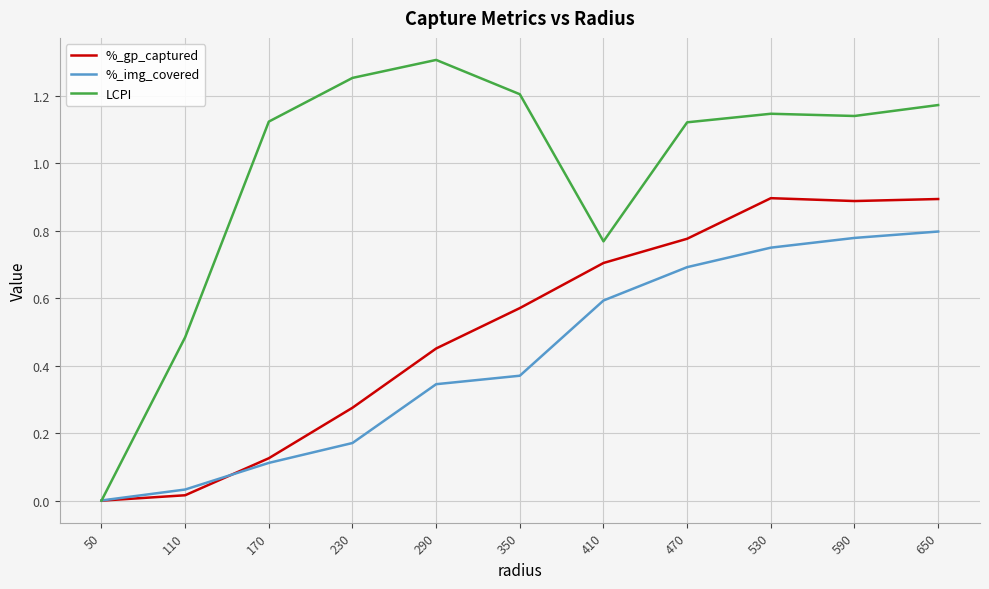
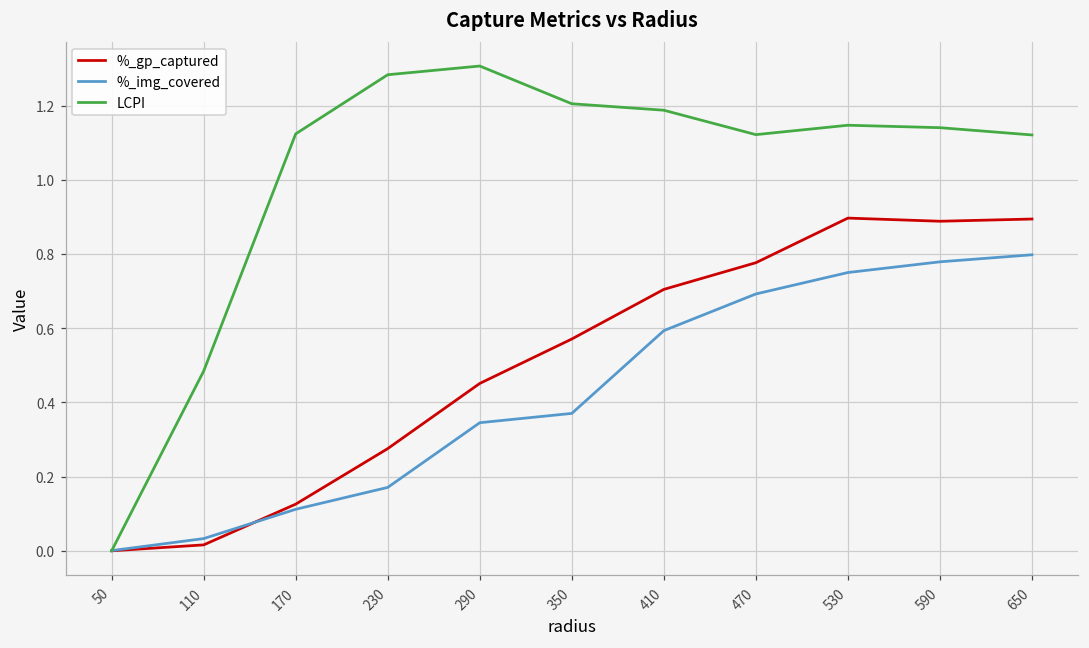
  {
    "%_gp_captured": {
      "110": 0.02,
      "170": 0.13,
      "230": 0.28,
      "290": 0.45,
      "350": 0.57,
      "410": 0.70,
      "470": 0.78,
      "530": 0.90,
      "590": 0.89,
      "650": 0.89
    },
    "%_img_covered": {
      "110": 0.03,
      "170": 0.11,
      "230": 0.17,
      "290": 0.35,
      "350": 0.37,
      "410": 0.59,
      "470": 0.69,
      "530": 0.75,
      "590": 0.78,
      "650": 0.80
    },
    "LCPI": {
      "110": 0.48,
      "170": 1.12,
-     "230": 1.25,
+     "230": 1.28,
      "290": 1.31,
      "350": 1.20,
-     "410": 0.77,
+     "410": 1.19,
      "470": 1.12,
      "530": 1.15,
      "590": 1.14,
-     "650": 1.17
+     "650": 1.12
    }
  }
